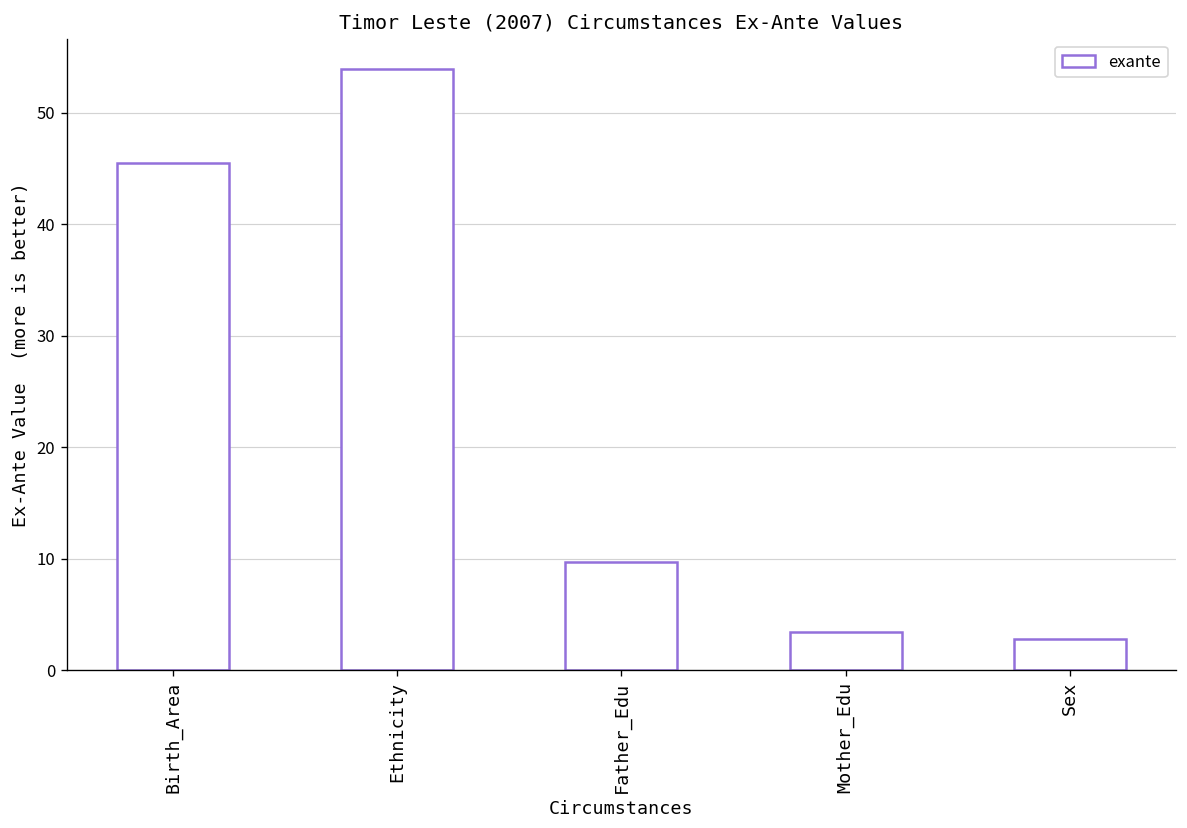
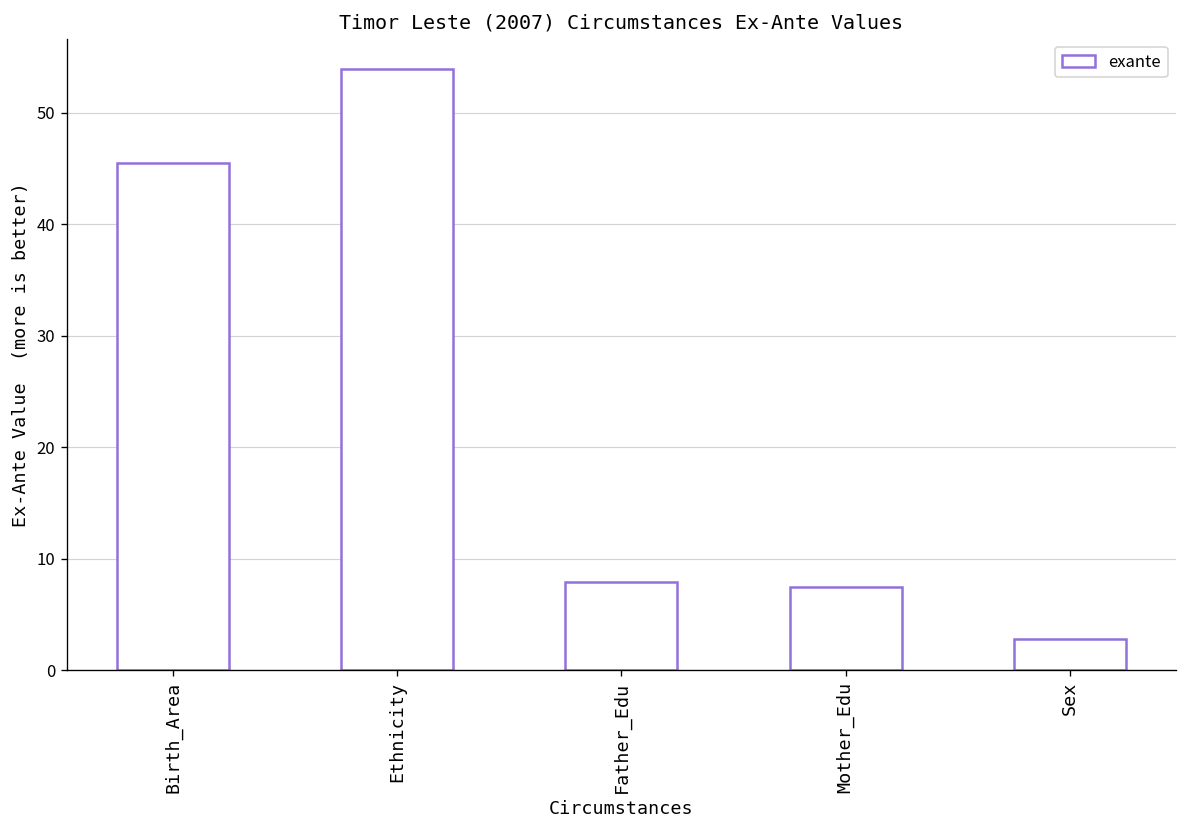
  {
    "Birth_Area": 45,
    "Ethnicity": 54,
-   "Father_Edu": 10,
-   "Mother_Edu": 3,
+   "Father_Edu": 8,
+   "Mother_Edu": 7,
    "Sex": 3
  }
